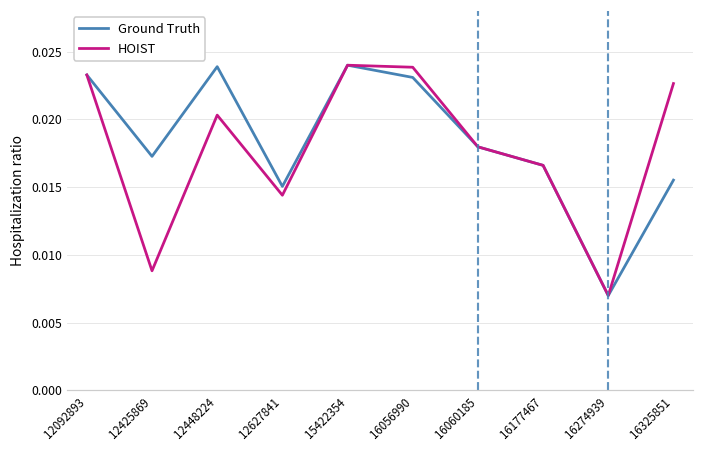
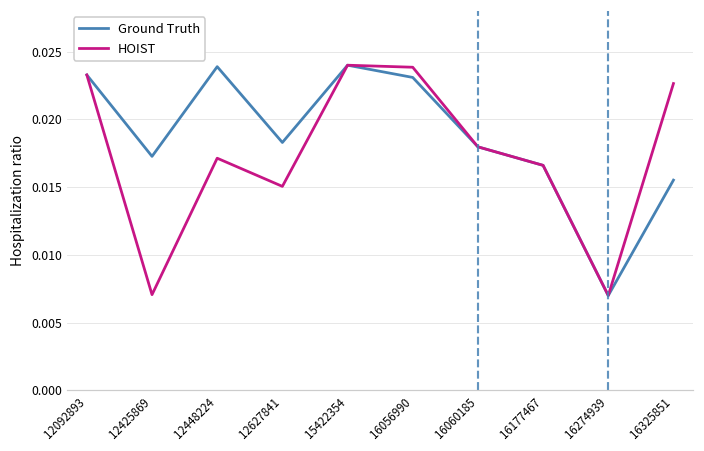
  {
    "Ground Truth": {
      "12425869": 0.0173,
      "12448224": 0.0239,
-     "12627841": 0.0151,
+     "12627841": 0.0183,
      "16056990": 0.0231,
      "16325851": 0.0155
    },
    "HOIST": {
-     "12425869": 0.0088,
-     "12448224": 0.0203,
-     "12627841": 0.0144,
+     "12425869": 0.0071,
+     "12448224": 0.0171,
+     "12627841": 0.0151,
      "16056990": 0.0238,
      "16325851": 0.0226
    }
  }
